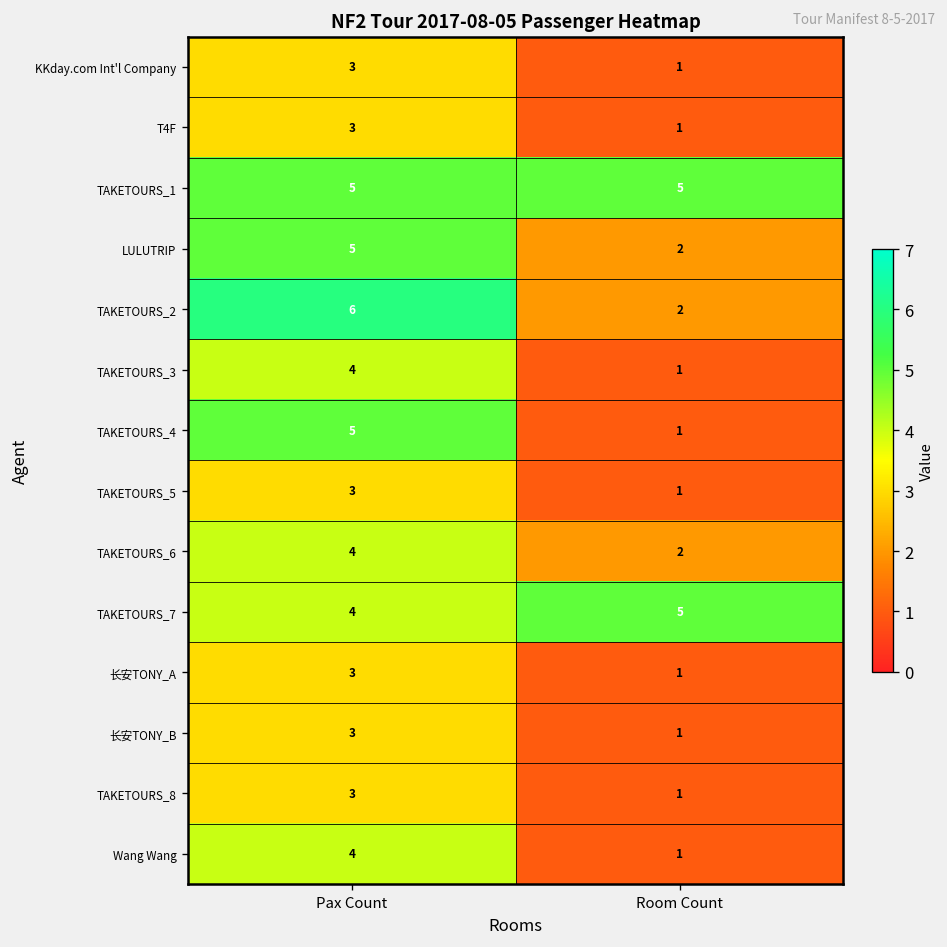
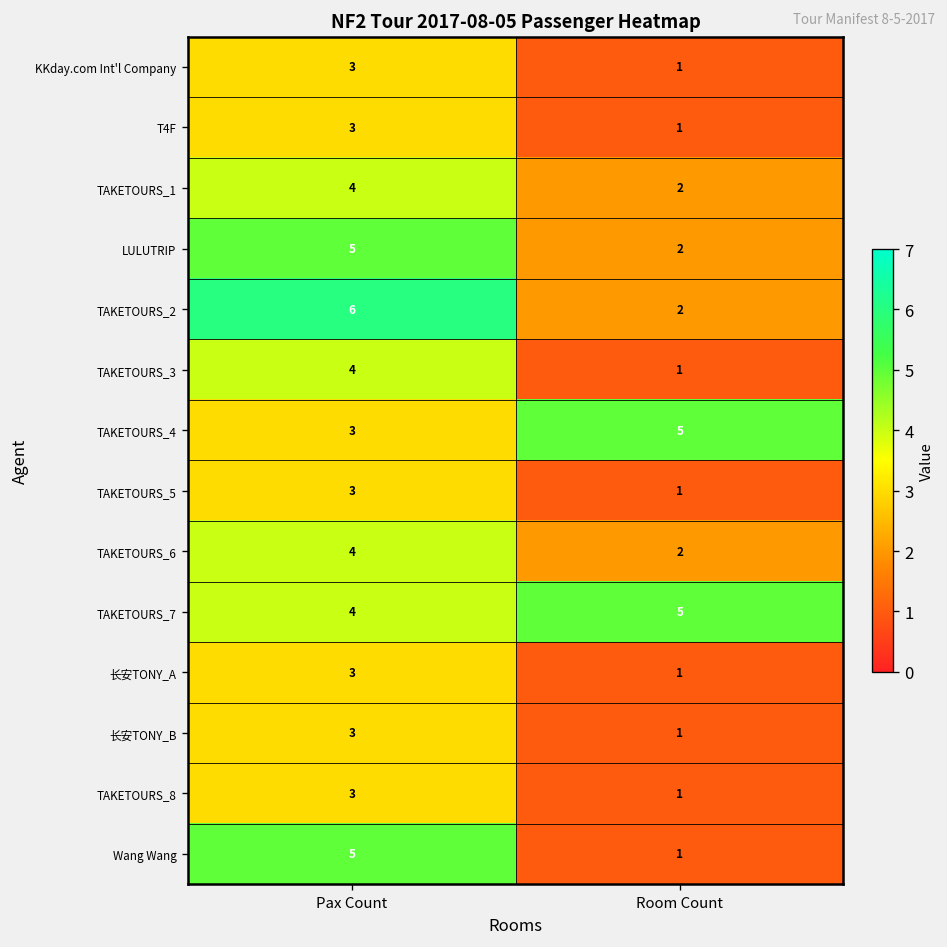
  {
    "KKday.com Int'l Company": {
      "Pax Count": 3,
      "Room Count": 1
    },
    "T4F": {
      "Pax Count": 3,
      "Room Count": 1
    },
    "TAKETOURS_1": {
-     "Pax Count": 5,
-     "Room Count": 5
+     "Pax Count": 4,
+     "Room Count": 2
    },
    "LULUTRIP": {
      "Pax Count": 5,
      "Room Count": 2
    },
    "TAKETOURS_2": {
      "Pax Count": 6,
      "Room Count": 2
    },
    "TAKETOURS_3": {
      "Pax Count": 4,
      "Room Count": 1
    },
    "TAKETOURS_4": {
-     "Pax Count": 5,
-     "Room Count": 1
+     "Pax Count": 3,
+     "Room Count": 5
    },
    "TAKETOURS_5": {
      "Pax Count": 3,
      "Room Count": 1
    },
    "TAKETOURS_6": {
      "Pax Count": 4,
      "Room Count": 2
    },
    "TAKETOURS_7": {
      "Pax Count": 4,
      "Room Count": 5
    },
    "长安TONY_A": {
      "Pax Count": 3,
      "Room Count": 1
    },
    "长安TONY_B": {
      "Pax Count": 3,
      "Room Count": 1
    },
    "TAKETOURS_8": {
      "Pax Count": 3,
      "Room Count": 1
    },
    "Wang Wang": {
-     "Pax Count": 4,
+     "Pax Count": 5,
      "Room Count": 1
    }
  }
